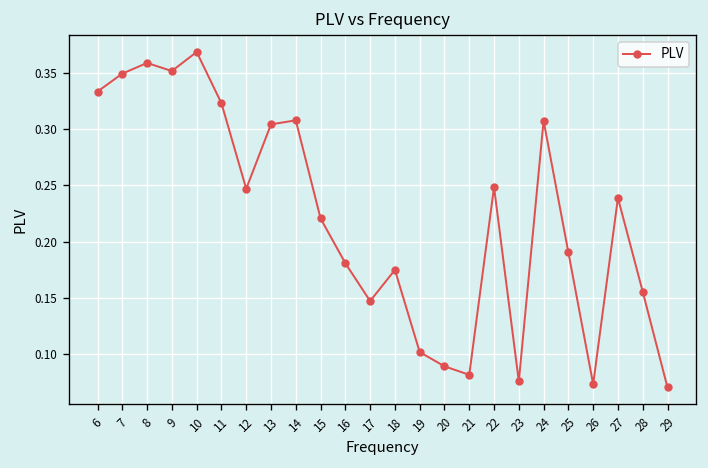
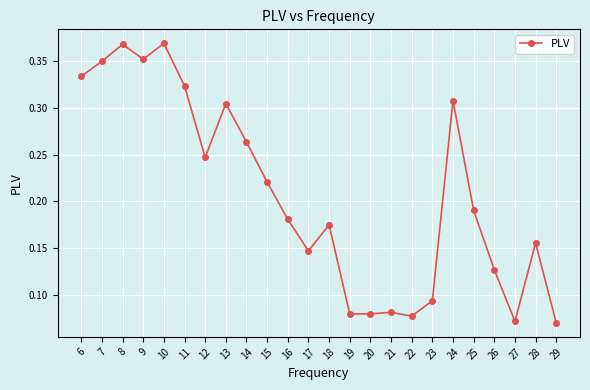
  {
    "6": 0.33,
    "7": 0.35,
-   "8": 0.36,
+   "8": 0.37,
    "9": 0.35,
    "10": 0.37,
    "11": 0.32,
    "12": 0.25,
    "13": 0.30,
-   "14": 0.31,
+   "14": 0.26,
    "15": 0.22,
    "16": 0.18,
    "17": 0.15,
    "18": 0.18,
-   "19": 0.10,
-   "20": 0.09,
+   "19": 0.08,
+   "20": 0.08,
    "21": 0.08,
-   "22": 0.25,
-   "23": 0.08,
+   "22": 0.08,
+   "23": 0.09,
    "24": 0.31,
    "25": 0.19,
-   "26": 0.07,
-   "27": 0.24,
+   "26": 0.13,
+   "27": 0.07,
    "28": 0.16,
    "29": 0.07
  }
